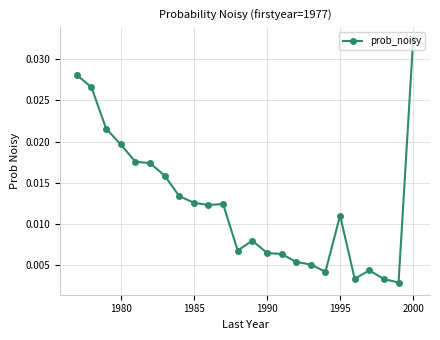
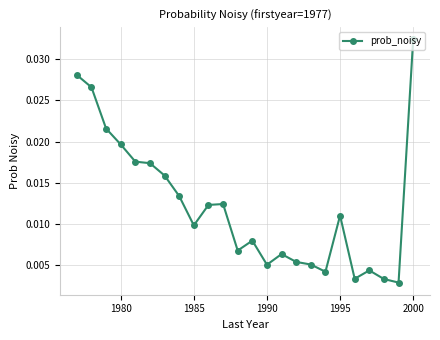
  {
    "1980": 0.020,
-   "1985": 0.013,
-   "1990": 0.007,
+   "1985": 0.010,
+   "1990": 0.005,
    "1995": 0.011
  }
